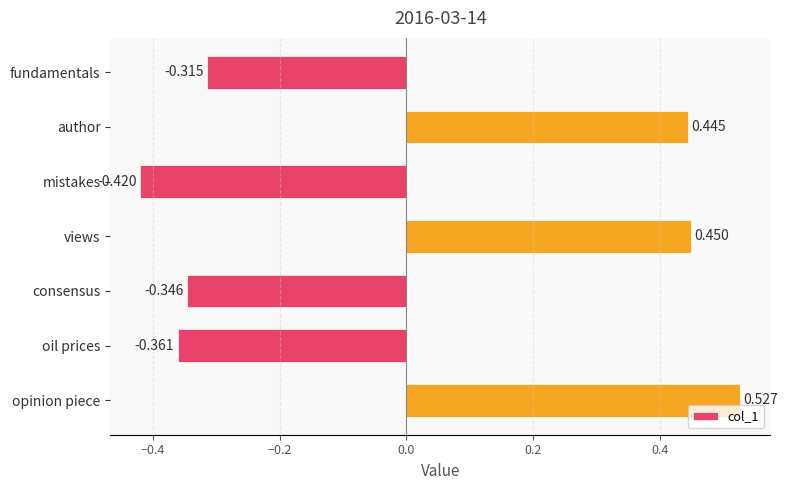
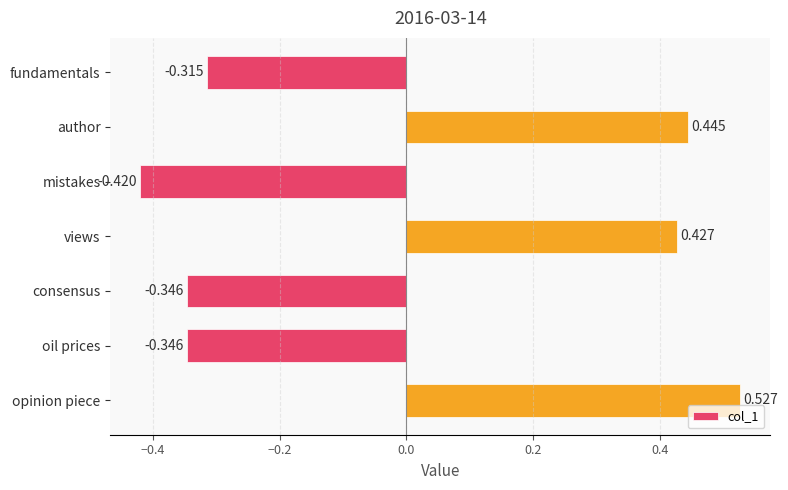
  {
    "fundamentals": -0.315,
    "author": 0.445,
    "mistakes": -0.420,
-   "views": 0.450,
+   "views": 0.427,
    "consensus": -0.346,
-   "oil prices": -0.361
+   "oil prices": -0.346
  }
